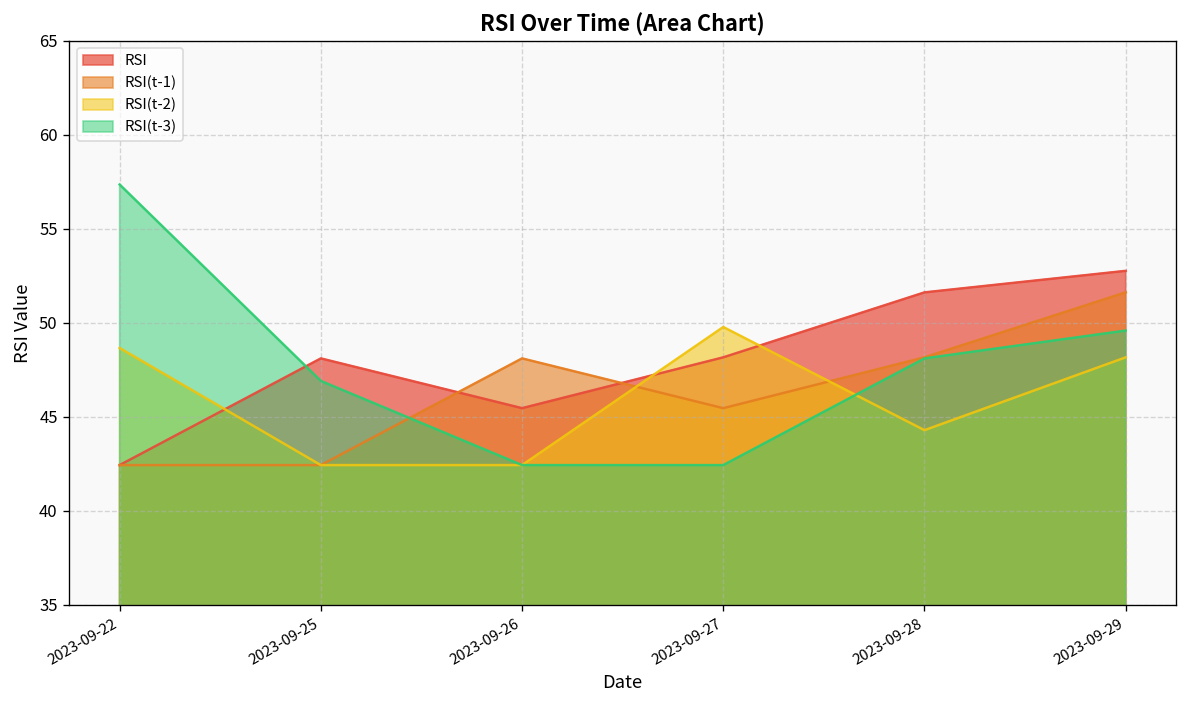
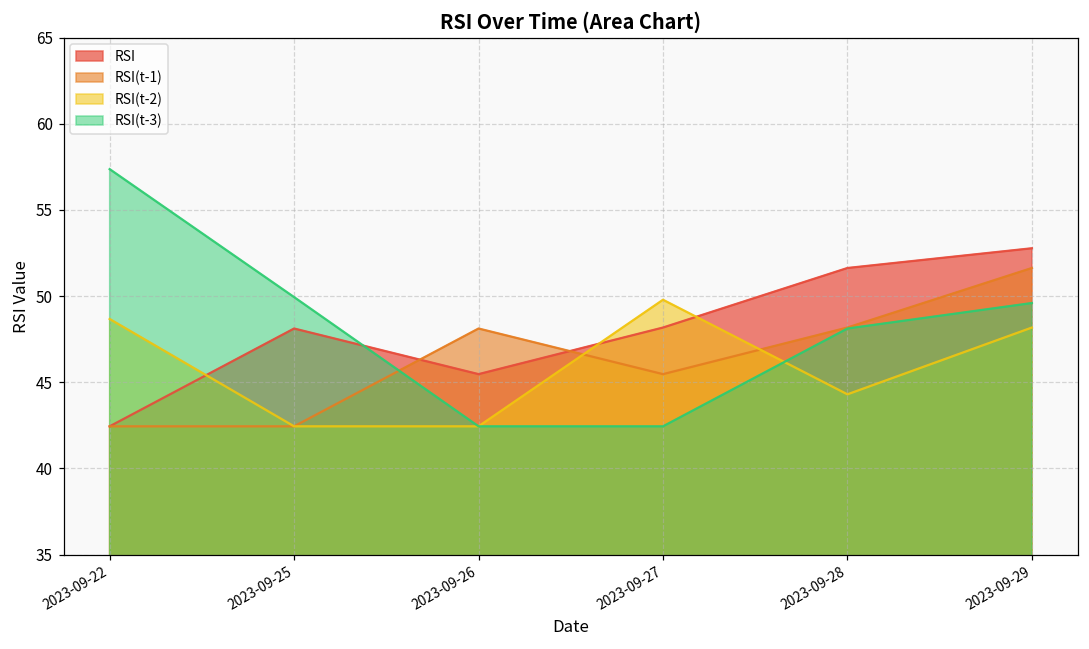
  {
    "RSI(t-2)": {
      "2023-09-22": 48.7,
      "2023-09-27": 49.8,
      "2023-09-28": 44.3,
      "2023-09-29": 48.2
    },
    "RSI(t-3)": {
      "2023-09-22": 57.4,
-     "2023-09-25": 46.9,
+     "2023-09-25": 49.9,
      "2023-09-27": 42.4,
      "2023-09-29": 49.6
    }
  }
